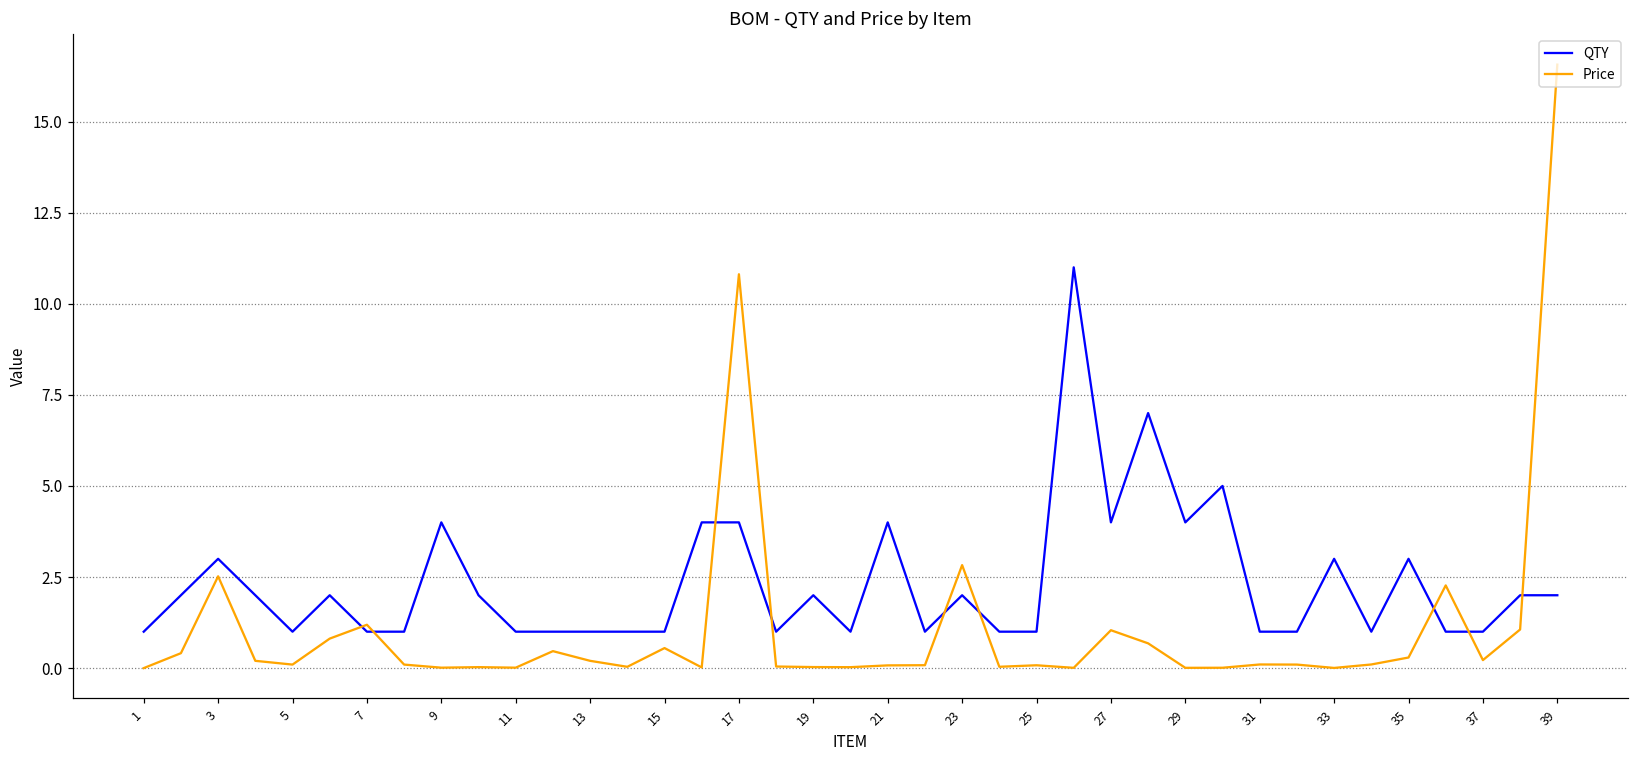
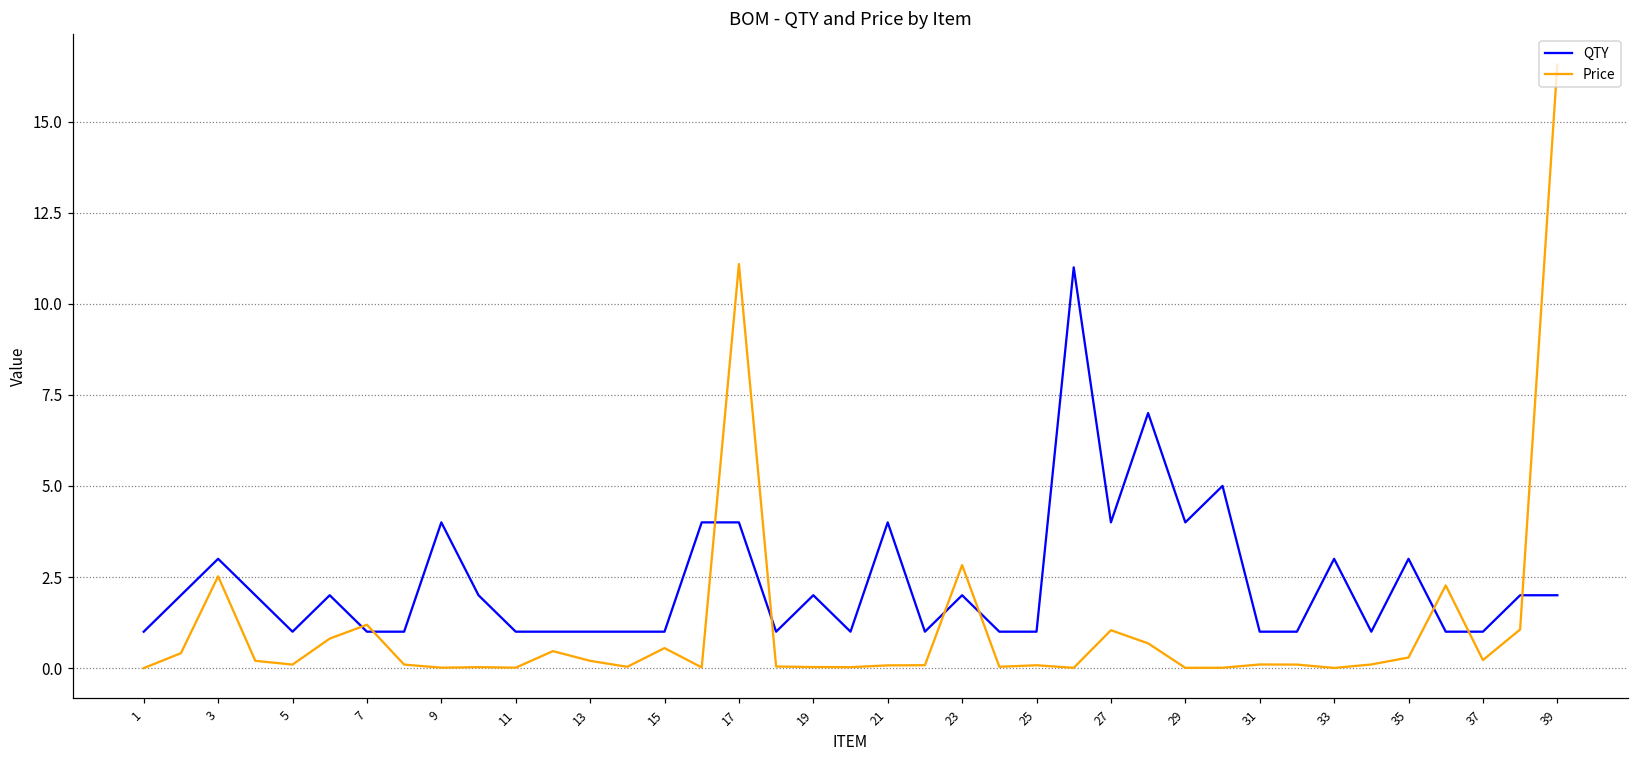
  {
    "QTY": {
      "1": 1.0,
      "3": 3.0,
      "5": 1.0,
      "7": 1.0,
      "9": 4.0,
      "11": 1.0,
      "13": 1.0,
      "15": 1.0,
      "17": 4.0,
      "19": 2.0,
      "21": 4.0,
      "23": 2.0,
      "25": 1.0,
      "27": 4.0,
      "29": 4.0,
      "31": 1.0,
      "33": 3.0,
      "35": 3.0,
      "37": 1.0,
      "39": 2.0
    },
    "Price": {
      "1": 0.0,
      "3": 2.5,
      "5": 0.1,
      "7": 1.2,
      "9": 0.0,
      "11": 0.0,
      "13": 0.2,
      "15": 0.6,
-     "17": 10.8,
+     "17": 11.1,
      "19": 0.0,
      "21": 0.1,
      "23": 2.8,
      "25": 0.1,
      "27": 1.0,
      "29": 0.0,
      "31": 0.1,
      "33": 0.0,
      "35": 0.3,
      "37": 0.2
    }
  }
